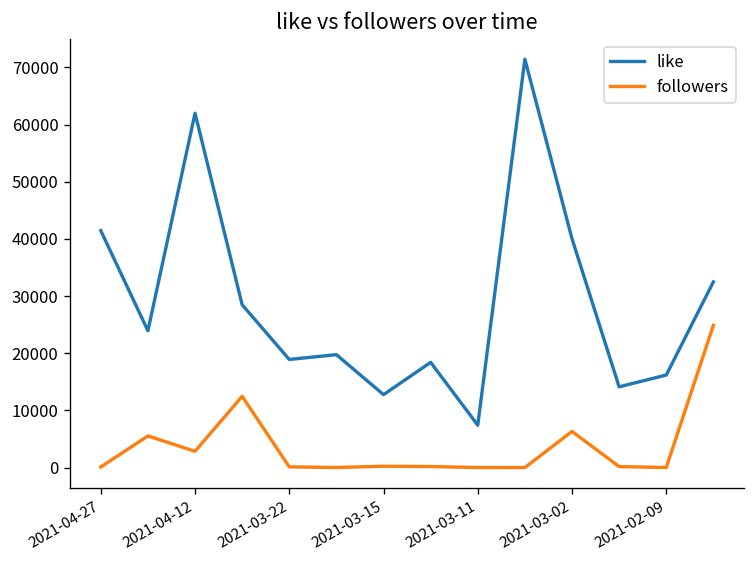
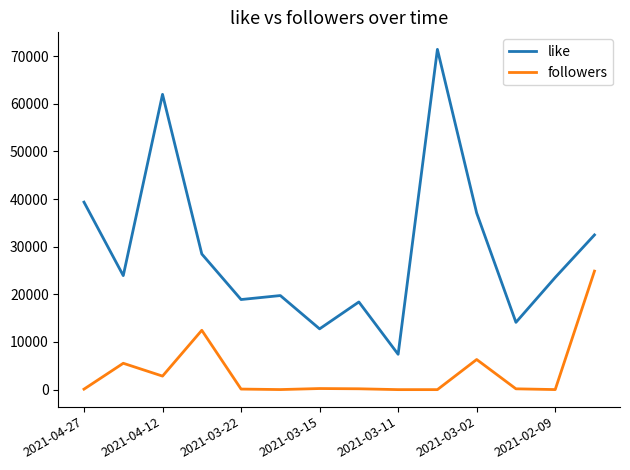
  {
    "like": {
-     "2021-04-27": 41000,
+     "2021-04-27": 39000,
      "2021-04-12": 62000,
      "2021-03-22": 19000,
      "2021-03-15": 13000,
      "2021-03-11": 7000,
-     "2021-03-02": 40000,
-     "2021-02-09": 16000
+     "2021-03-02": 37000,
+     "2021-02-09": 24000
    },
    "followers": {
      "2021-04-27": 0,
      "2021-04-12": 3000,
      "2021-03-22": 0,
      "2021-03-15": 0,
      "2021-03-11": 0,
      "2021-03-02": 6000,
      "2021-02-09": 0
    }
  }
